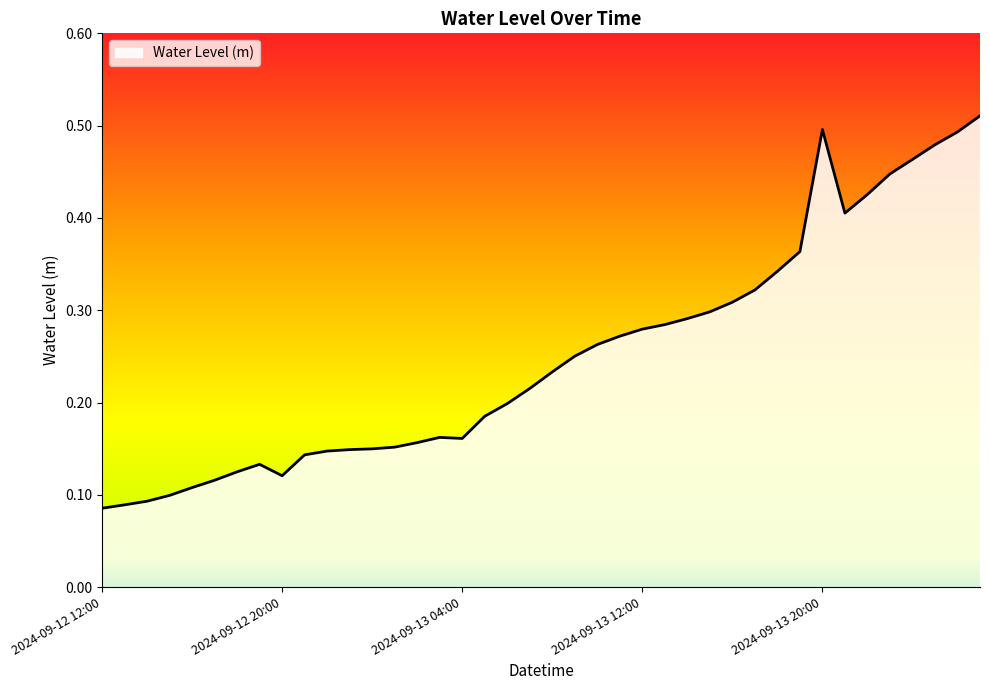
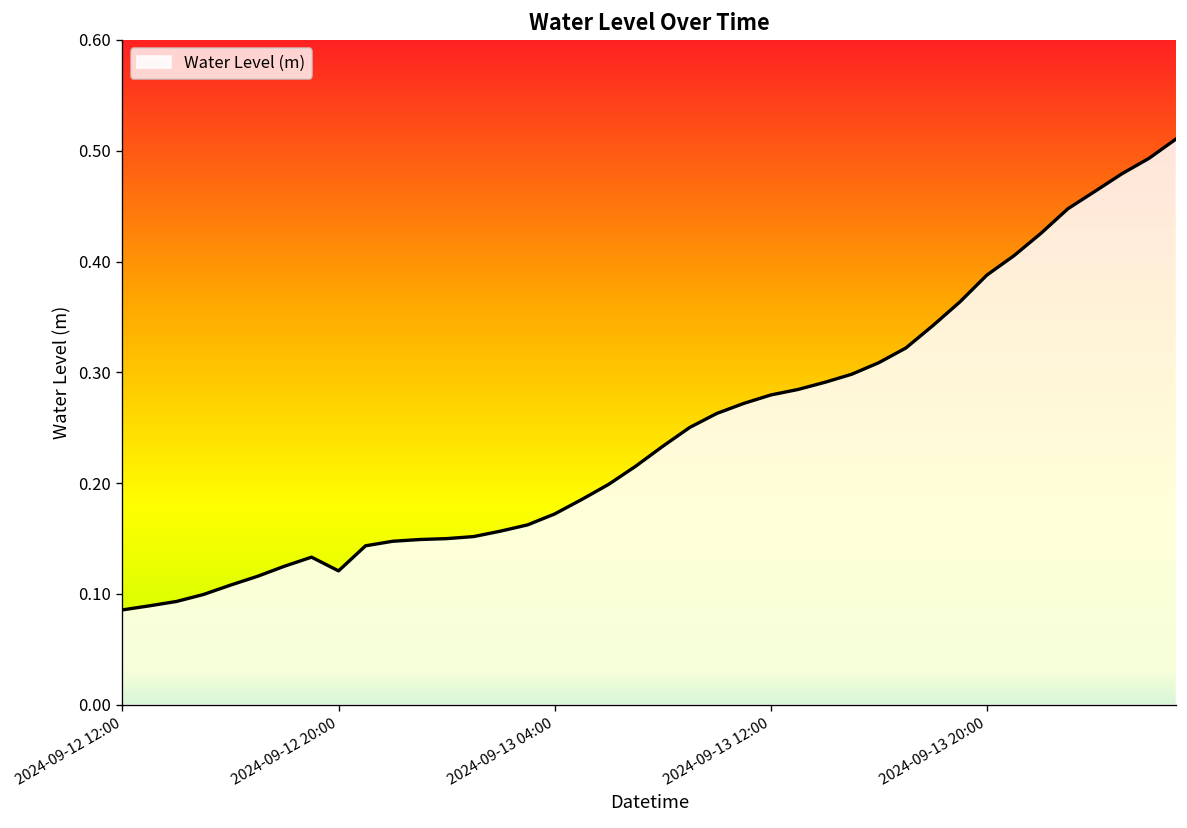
  {
    "2024-09-12 12:00": 0.09,
    "2024-09-12 20:00": 0.12,
-   "2024-09-13 04:00": 0.16,
+   "2024-09-13 04:00": 0.17,
    "2024-09-13 12:00": 0.28,
-   "2024-09-13 20:00": 0.50
+   "2024-09-13 20:00": 0.39
  }
